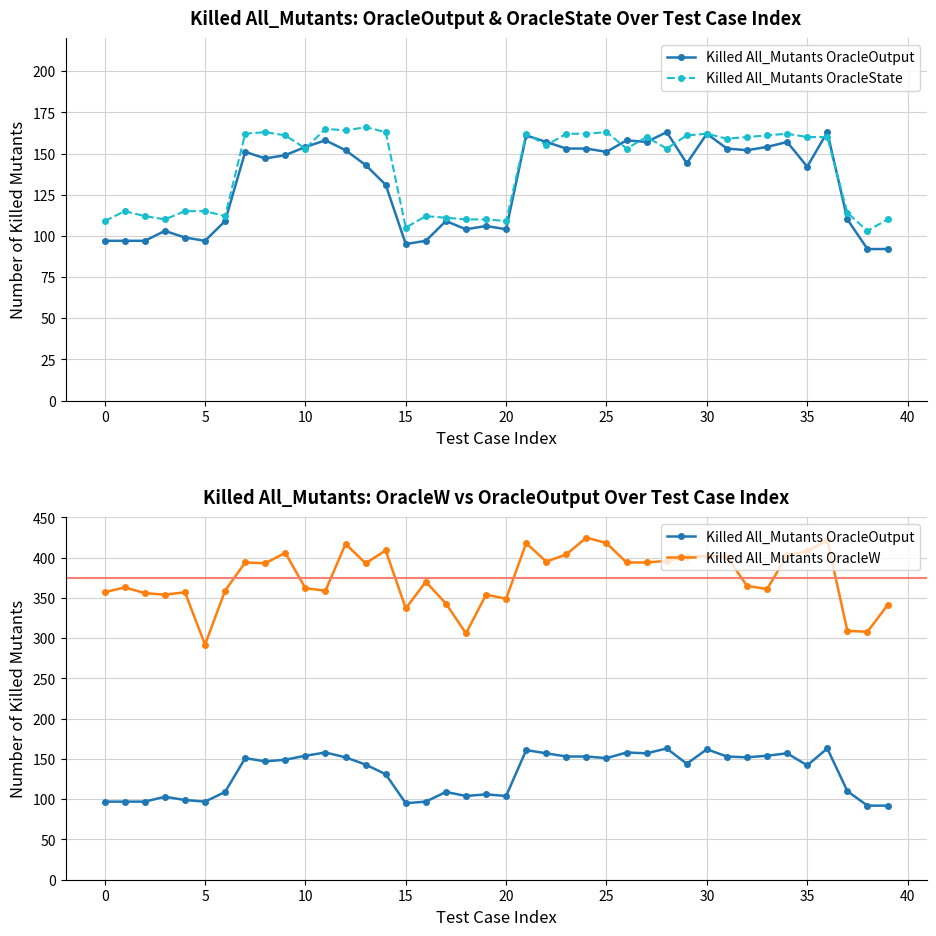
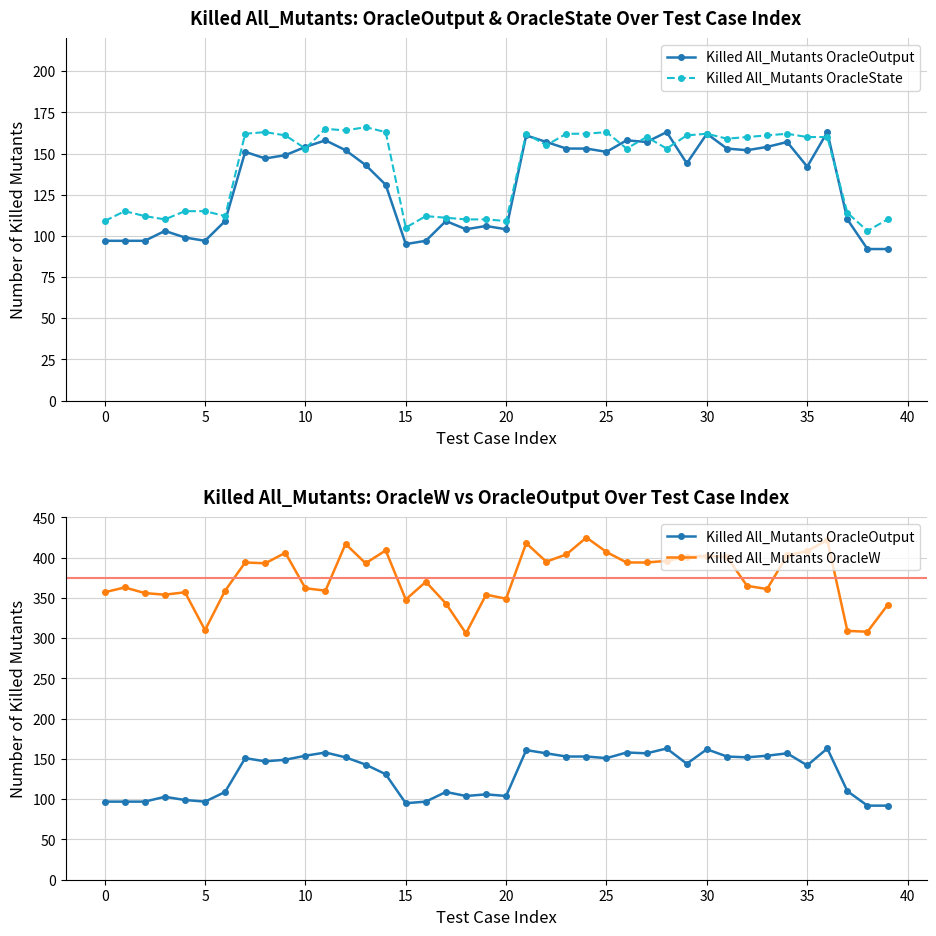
  {
    "Killed All_Mutants: OracleOutput & OracleState Over Test Case Index": {
      "Killed All_Mutants OracleOutput": {
        "0": 97,
        "5": 97,
        "15": 95,
        "20": 104,
        "25": 151,
        "35": 142
      },
      "Killed All_Mutants OracleState": {
        "0": 109,
        "5": 115,
        "15": 105,
        "20": 109,
        "25": 163,
        "35": 160
      }
    },
    "Killed All_Mutants: OracleW vs OracleOutput Over Test Case Index": {
      "Killed All_Mutants OracleOutput": {
        "0": 100,
        "5": 100,
        "10": 150,
        "15": 100,
        "20": 100,
        "25": 150,
        "30": 160,
        "35": 140
      },
      "Killed All_Mutants OracleW": {
        "0": 360,
-       "5": 290,
+       "5": 310,
        "10": 360,
-       "15": 340,
+       "15": 350,
        "20": 350,
-       "25": 420
+       "25": 410
      }
    }
  }
